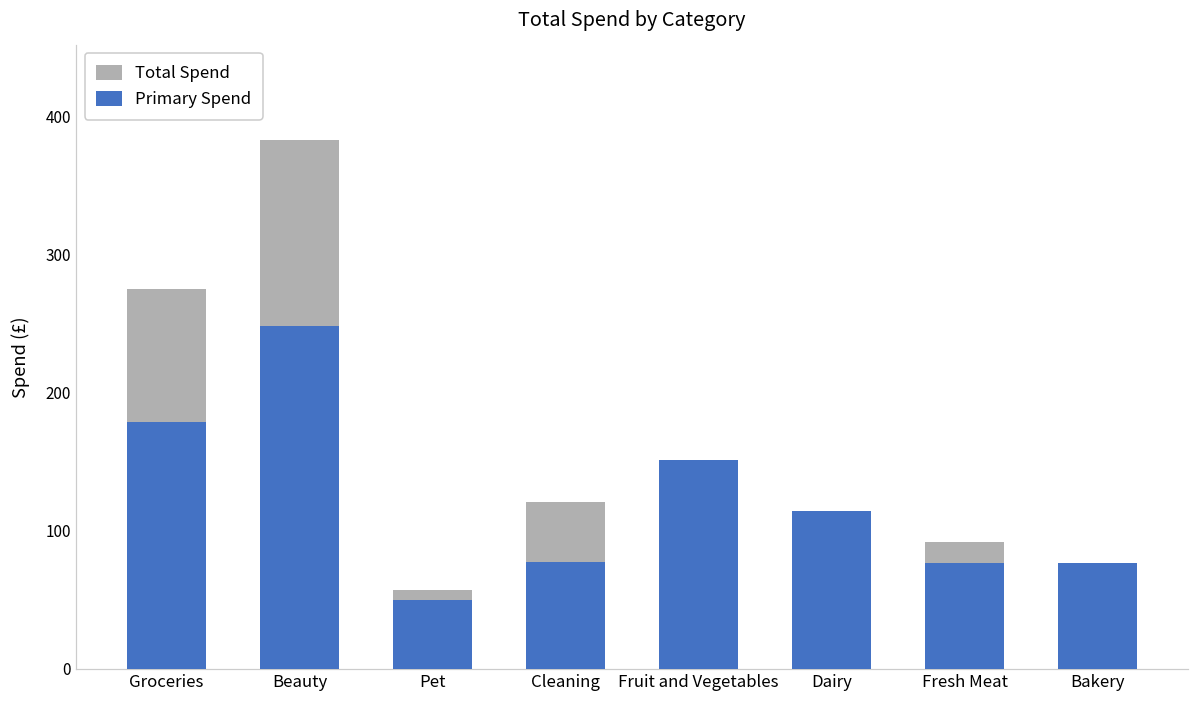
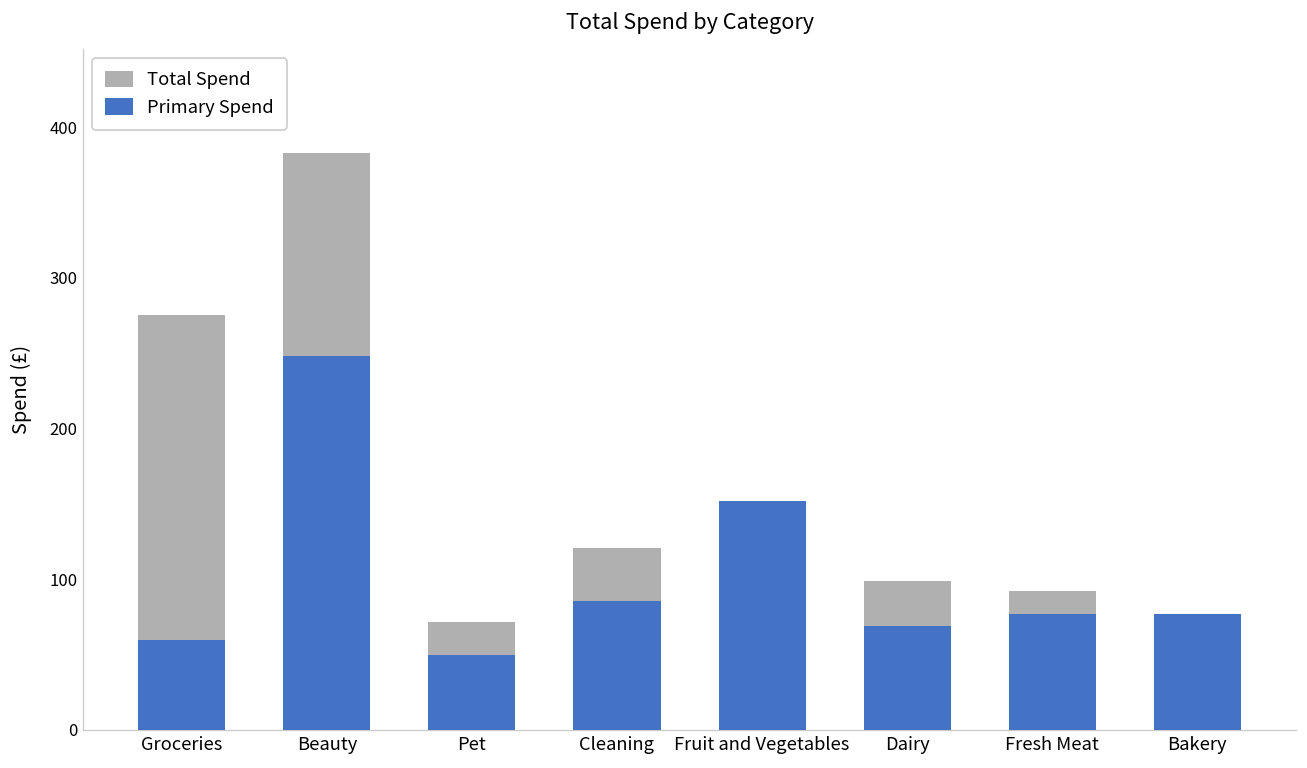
  {
    "Total Spend": {
      "Groceries": 275,
      "Beauty": 383,
-     "Pet": 57,
+     "Pet": 72,
      "Cleaning": 121,
      "Fresh Meat": 92
    },
    "Primary Spend": {
-     "Groceries": 179,
-     "Cleaning": 77,
+     "Groceries": 60,
+     "Cleaning": 85,
      "Fruit and Vegetables": 152,
-     "Dairy": 115,
+     "Dairy": 69,
      "Bakery": 77
    }
  }
